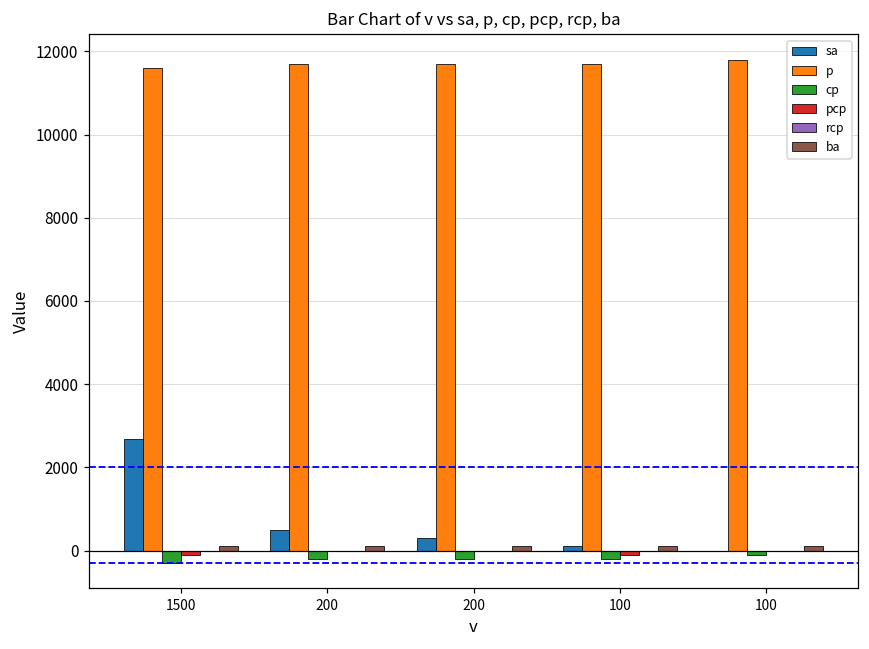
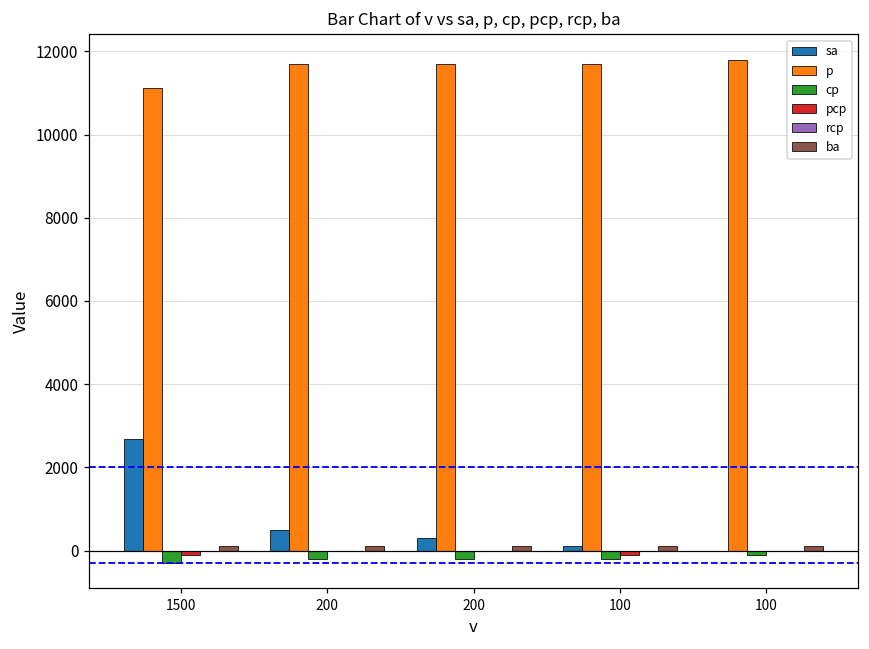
  {
    "sa": {
      "1500": 2700
    },
    "p": {
-     "1500": 11600
+     "1500": 11100
    },
    "cp": {
      "1500": -300
    },
    "pcp": {
      "1500": -100
    },
    "rcp": {
      "1500": 0
    },
    "ba": {
      "1500": 100
    }
  }
